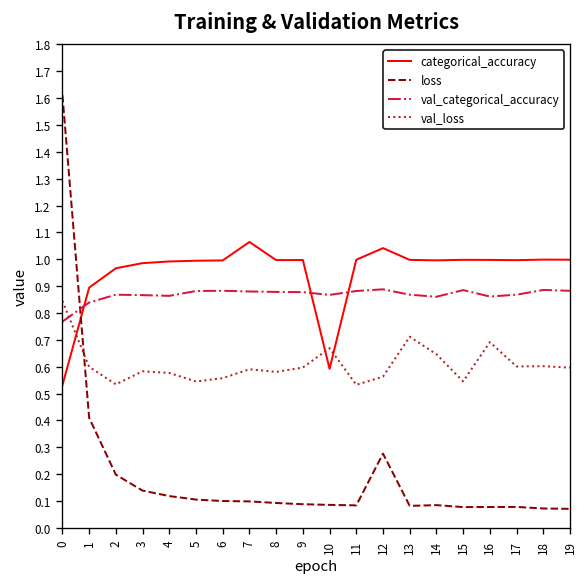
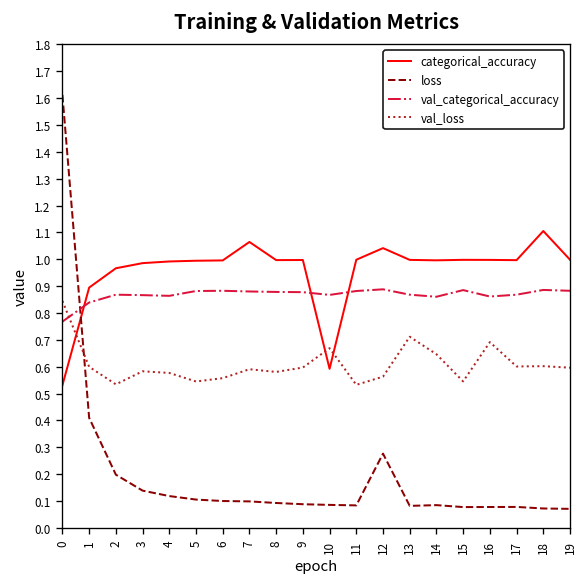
  {
    "categorical_accuracy": {
      "0": 0.53,
      "1": 0.89,
      "2": 0.97,
      "3": 0.99,
      "4": 0.99,
      "5": 0.99,
      "6": 1.00,
      "7": 1.06,
      "8": 1.00,
      "9": 1.00,
      "10": 0.59,
      "11": 1.00,
      "12": 1.04,
      "13": 1.00,
      "14": 1.00,
      "15": 1.00,
      "16": 1.00,
      "17": 1.00,
-     "18": 1.00,
+     "18": 1.11,
      "19": 1.00
    },
    "loss": {
      "0": 1.61,
      "1": 0.41,
      "2": 0.20,
      "3": 0.14,
      "4": 0.12,
      "5": 0.11,
      "6": 0.10,
      "7": 0.10,
      "8": 0.09,
      "9": 0.09,
      "10": 0.09,
      "11": 0.08,
      "12": 0.28,
      "13": 0.08,
      "14": 0.08,
      "15": 0.08,
      "16": 0.08,
      "17": 0.08,
      "18": 0.07,
      "19": 0.07
    }
  }
